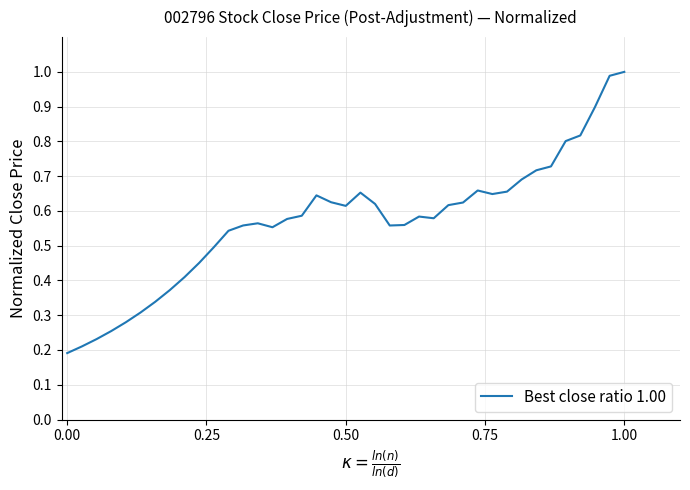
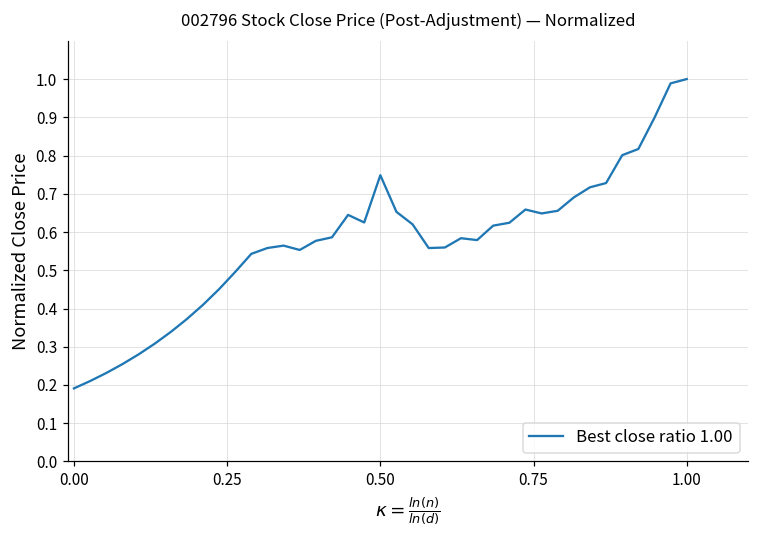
  {
    "0.00": 0.19,
-   "0.50": 0.61,
+   "0.50": 0.75,
    "1.00": 1.00
  }
